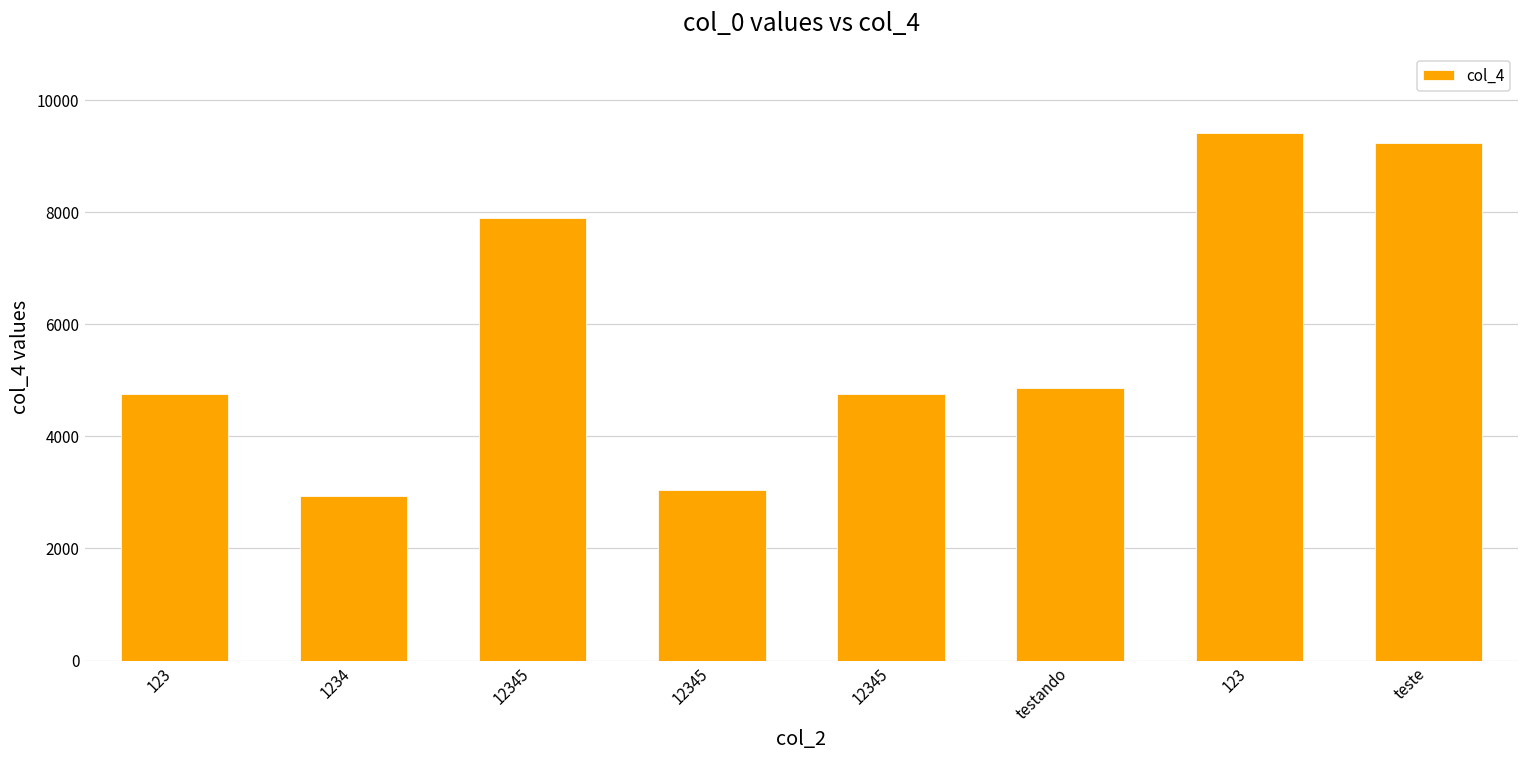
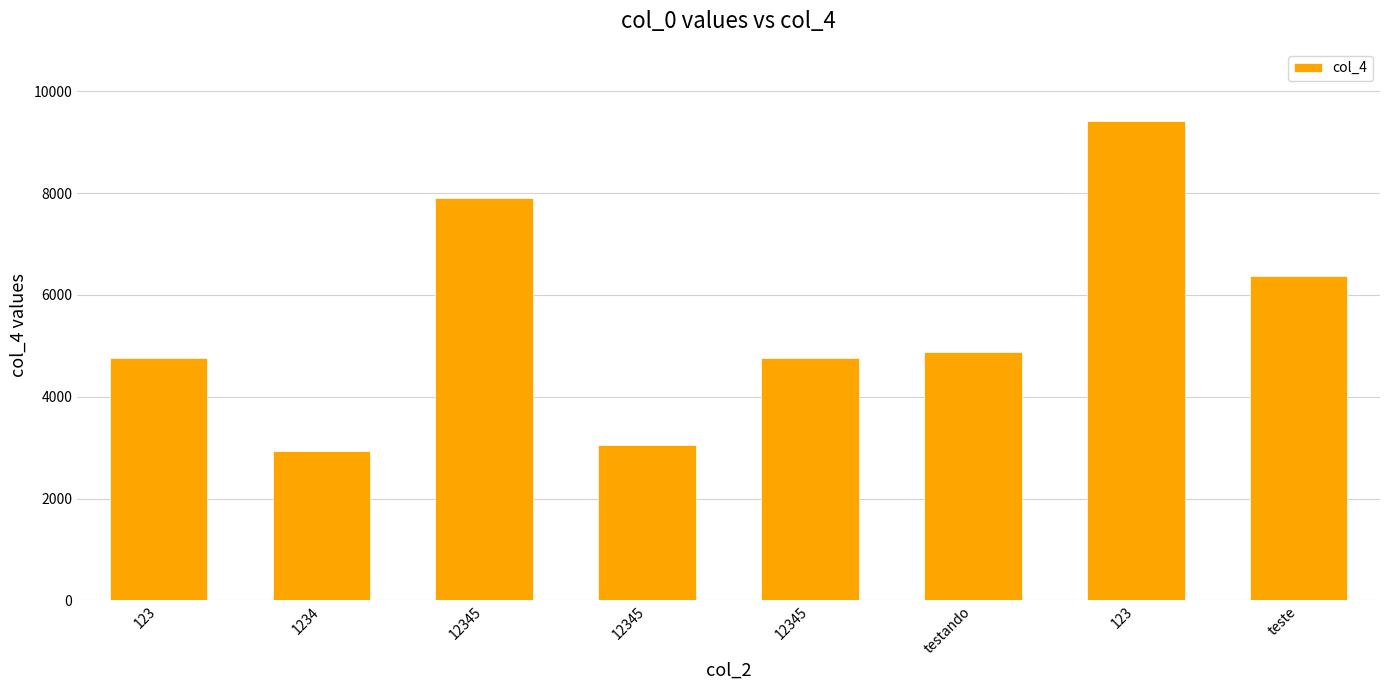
  {
    "1234": 2900,
    "testando": 4900,
-   "teste": 9200
+   "teste": 6400
  }
